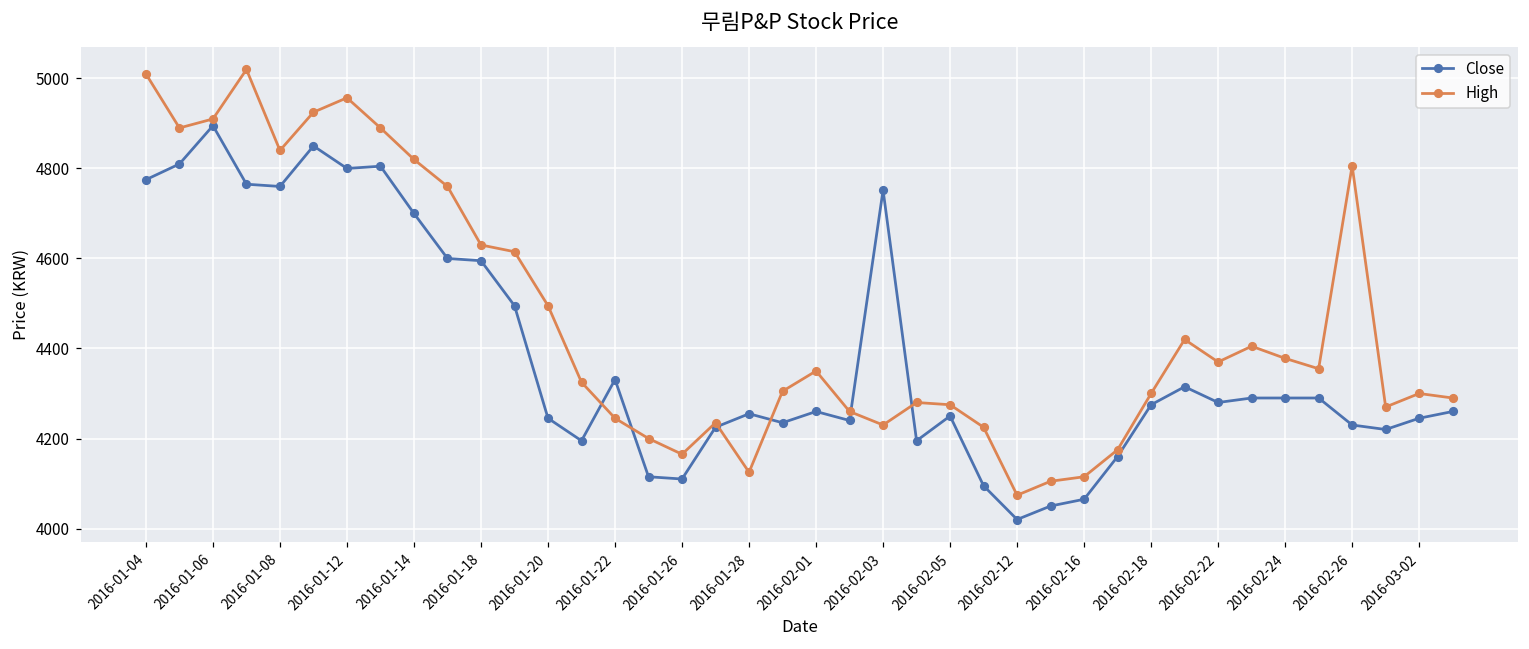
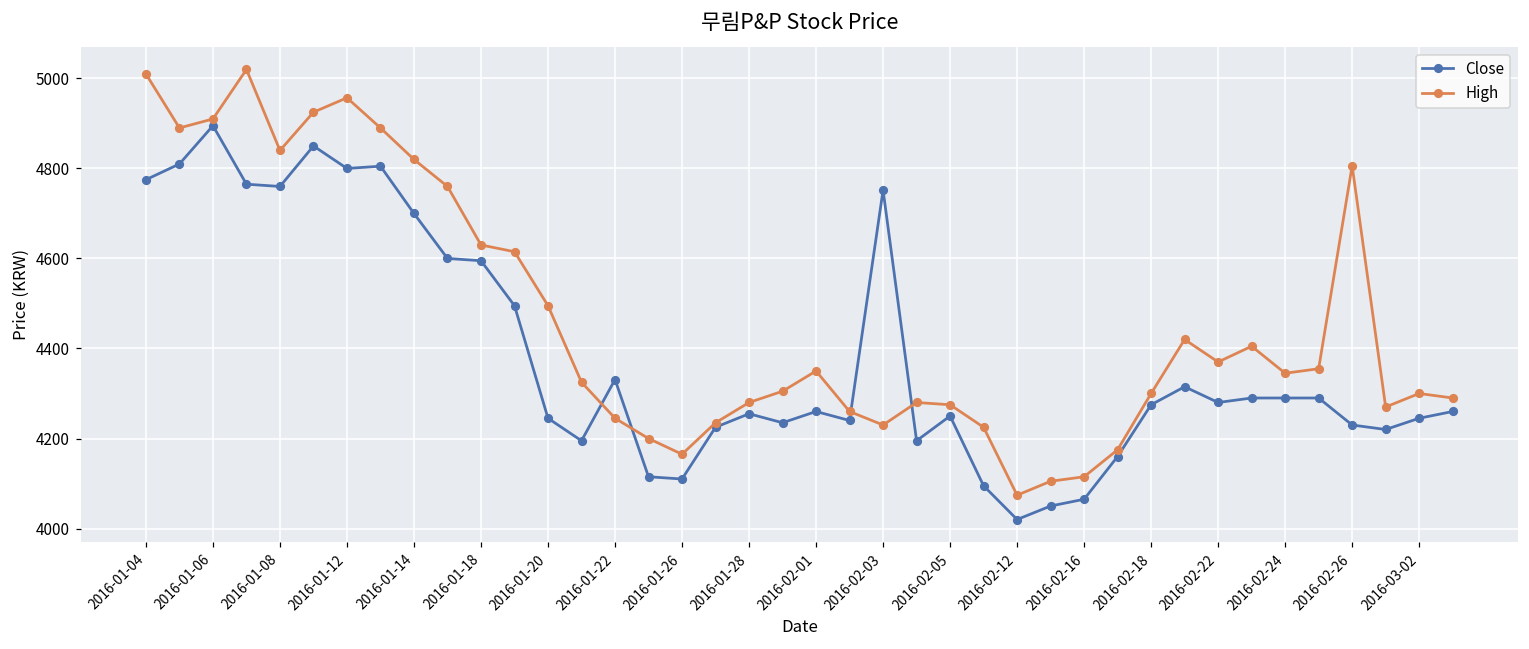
  {
    "Close": {
      "2016-01-04": 4780,
      "2016-01-06": 4900,
      "2016-01-08": 4760,
      "2016-01-12": 4800,
      "2016-01-14": 4700,
      "2016-01-18": 4600,
      "2016-01-20": 4250,
      "2016-01-22": 4330,
      "2016-01-26": 4110,
      "2016-01-28": 4260,
      "2016-02-01": 4260,
      "2016-02-03": 4750,
      "2016-02-05": 4250,
      "2016-02-12": 4020,
      "2016-02-16": 4070,
      "2016-02-18": 4280,
      "2016-02-22": 4280,
      "2016-02-24": 4290,
      "2016-02-26": 4230,
      "2016-03-02": 4250
    },
    "High": {
      "2016-01-04": 5010,
      "2016-01-06": 4910,
      "2016-01-08": 4840,
      "2016-01-12": 4960,
      "2016-01-14": 4820,
      "2016-01-18": 4630,
      "2016-01-20": 4500,
      "2016-01-22": 4250,
      "2016-01-26": 4170,
-     "2016-01-28": 4130,
+     "2016-01-28": 4280,
      "2016-02-01": 4350,
      "2016-02-03": 4230,
      "2016-02-05": 4280,
      "2016-02-12": 4070,
      "2016-02-16": 4120,
      "2016-02-18": 4300,
      "2016-02-22": 4370,
-     "2016-02-24": 4380,
+     "2016-02-24": 4350,
      "2016-02-26": 4810,
      "2016-03-02": 4300
    }
  }
